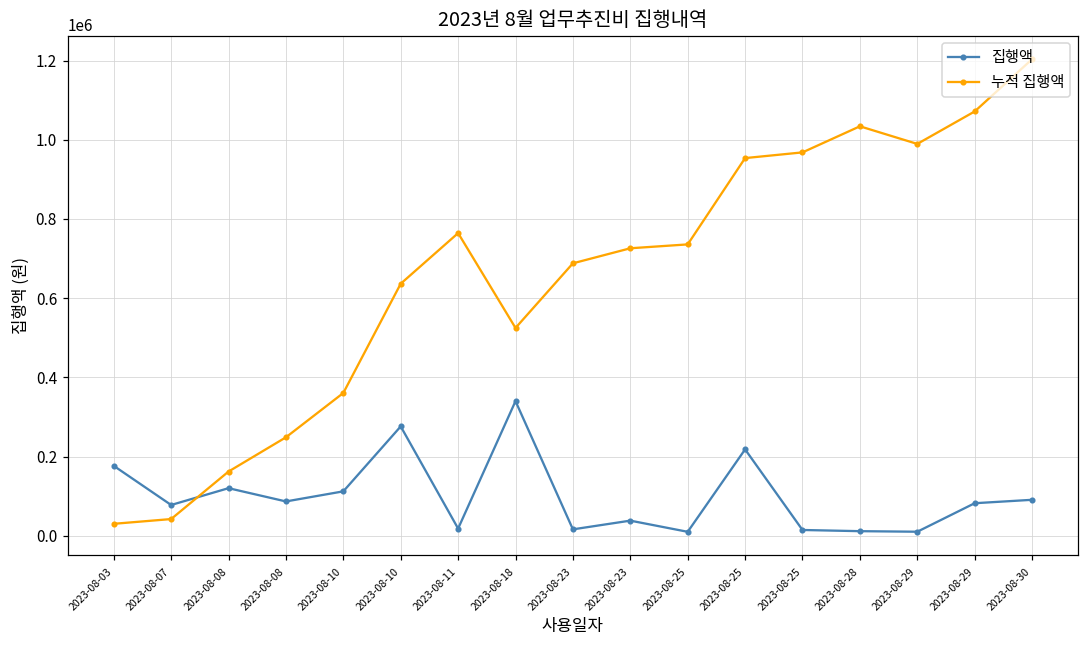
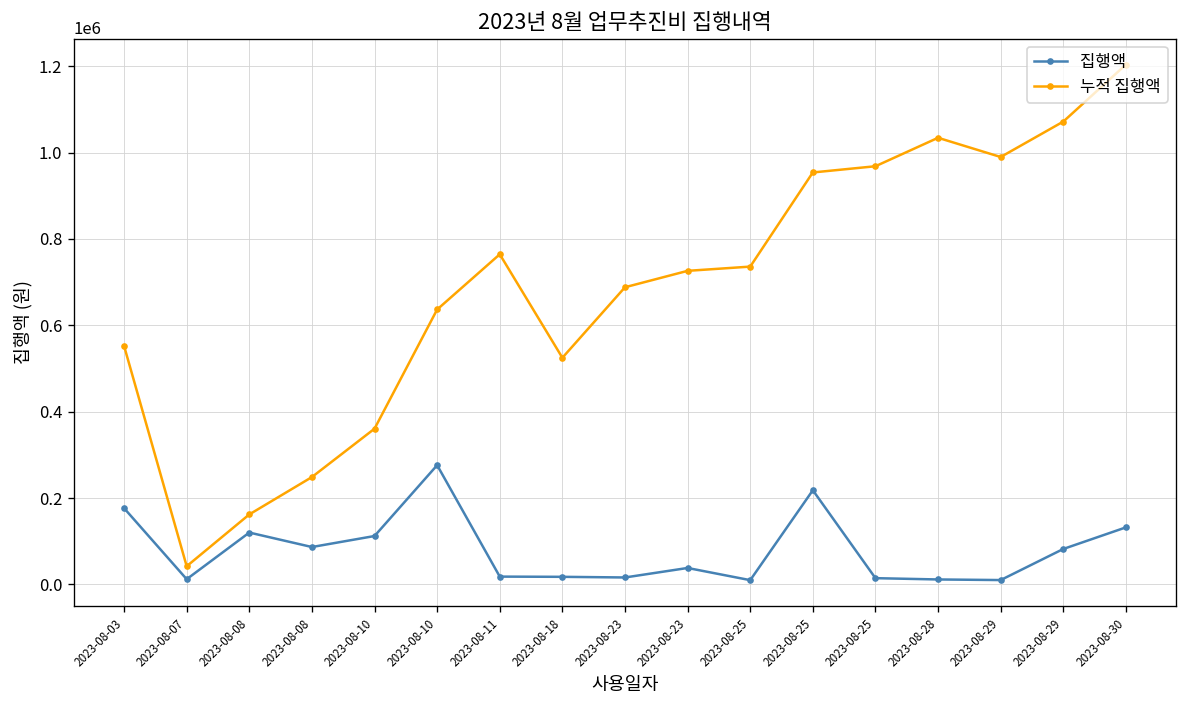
  {
    "집행액": {
      "2023-08-03": 180000,
-     "2023-08-07": 80000,
+     "2023-08-07": 10000,
      "2023-08-11": 20000,
-     "2023-08-18": 340000,
+     "2023-08-18": 20000,
      "2023-08-28": 10000,
-     "2023-08-30": 90000
+     "2023-08-30": 130000
    },
    "누적 집행액": {
-     "2023-08-03": 30000,
+     "2023-08-03": 550000,
      "2023-08-07": 40000,
      "2023-08-11": 760000,
      "2023-08-18": 520000,
      "2023-08-28": 1030000
    }
  }
